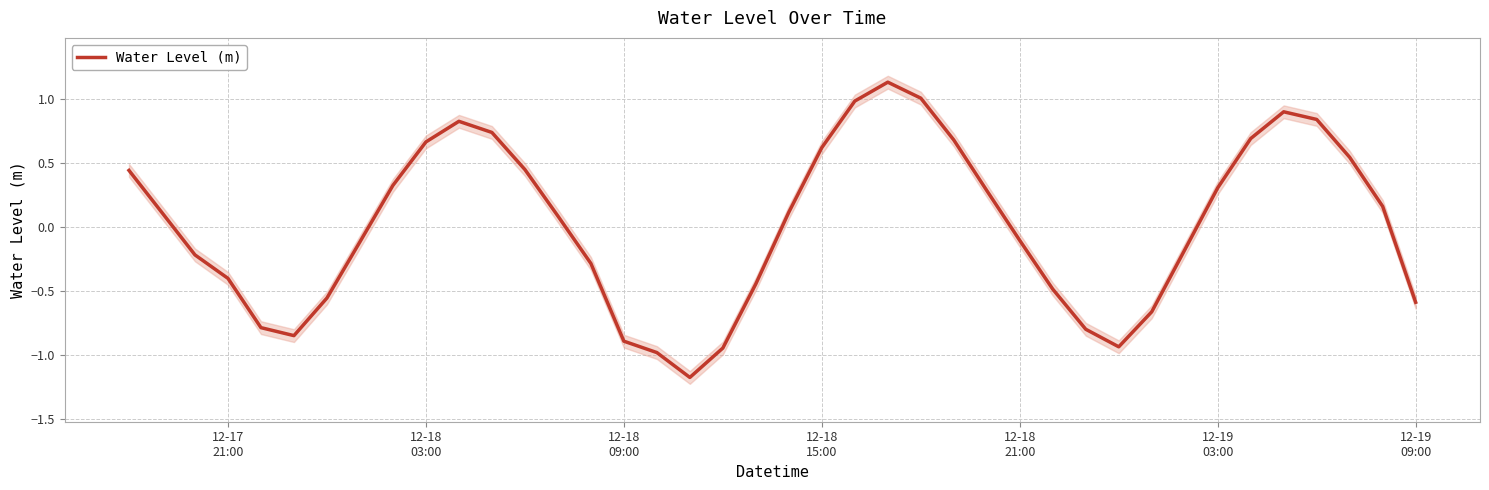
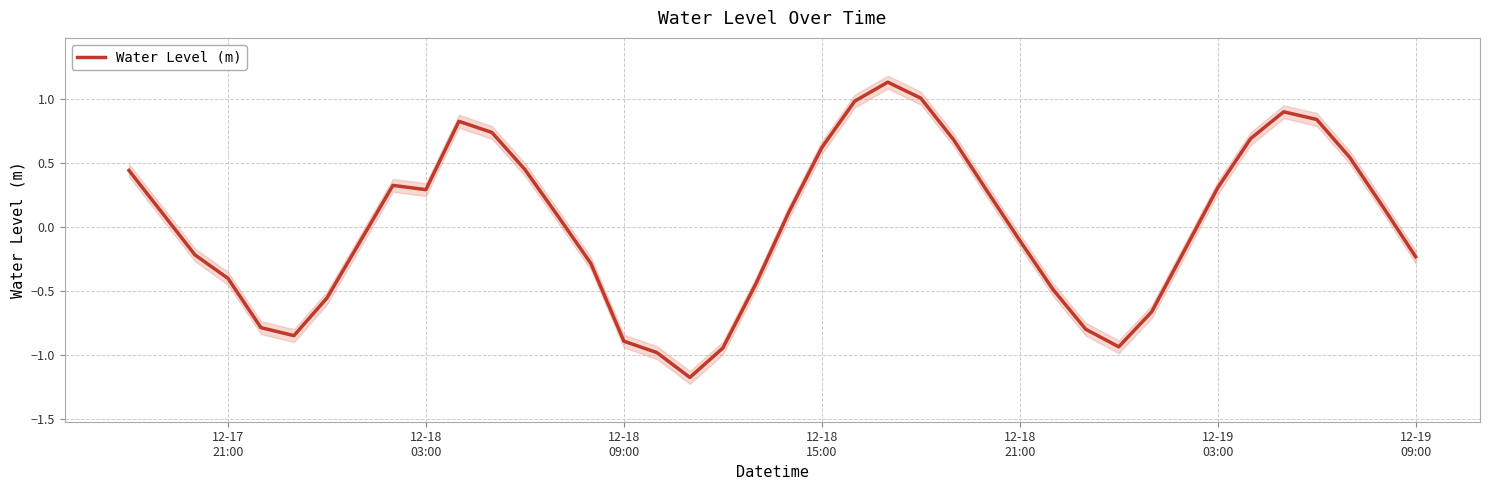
  {
    "Water Level (m)": {
      "12-17 21:00": -0.40,
-     "12-18 03:00": 0.66,
+     "12-18 03:00": 0.29,
      "12-18 09:00": -0.90,
      "12-18 15:00": 0.62,
      "12-18 21:00": -0.11,
      "12-19 03:00": 0.30,
-     "12-19 09:00": -0.59
+     "12-19 09:00": -0.24
    }
  }
